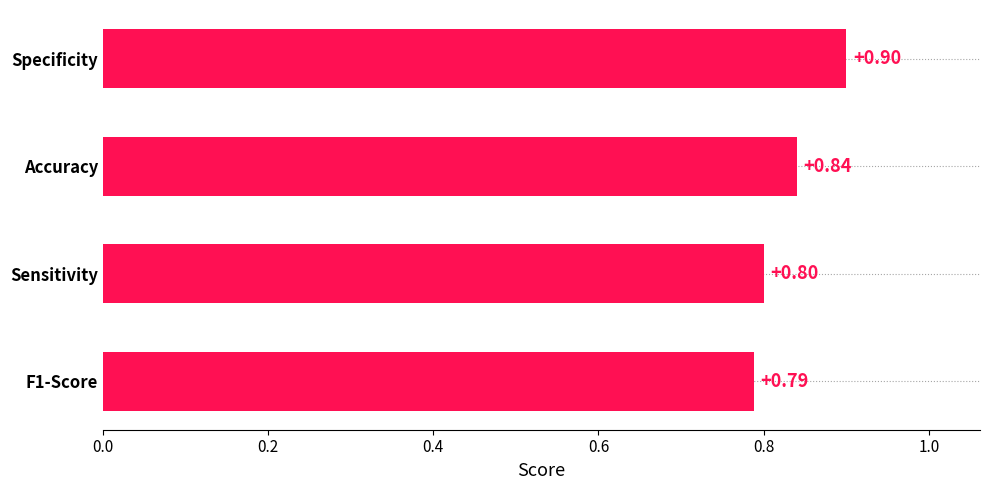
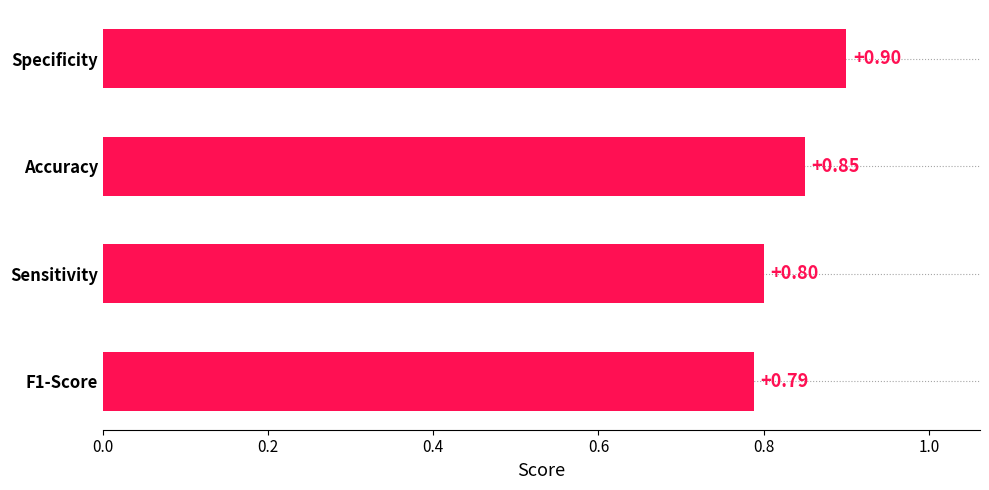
  {
    "Specificity": "+0.90",
-   "Accuracy": "+0.84",
+   "Accuracy": "+0.85",
    "Sensitivity": "+0.80",
    "F1-Score": "+0.79"
  }
